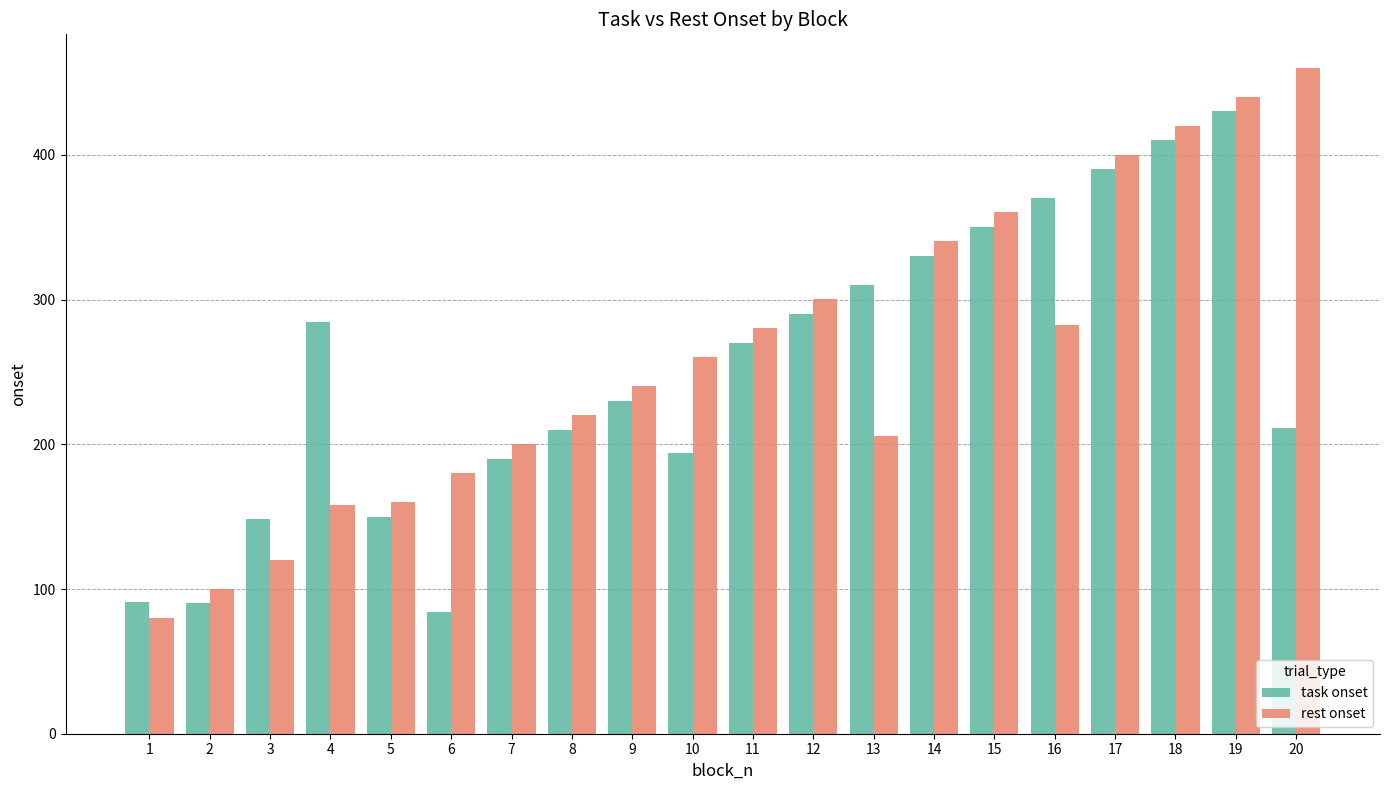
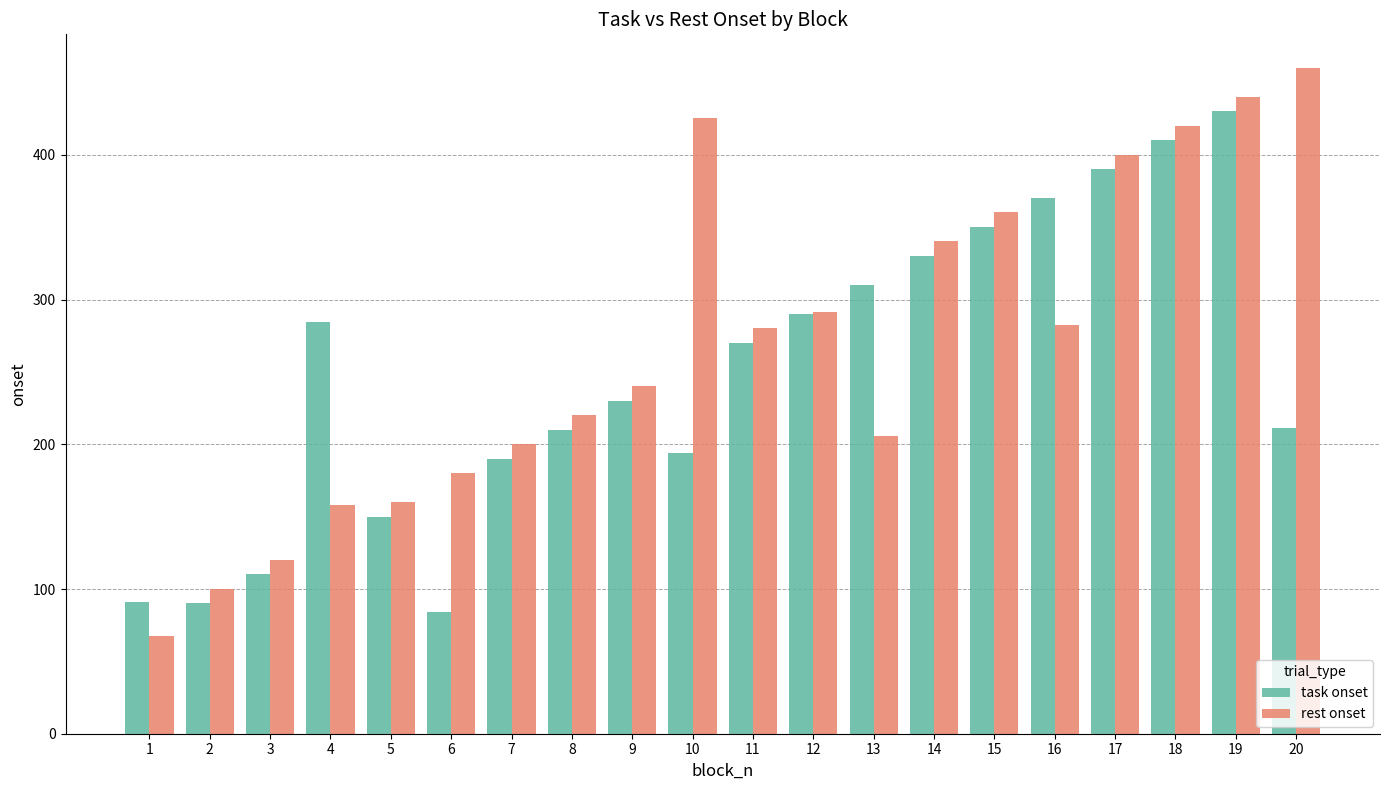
  {
    "task onset": {
      "1": 91,
      "2": 90,
-     "3": 149,
+     "3": 110,
      "4": 284,
      "5": 150,
      "6": 84,
      "7": 190,
      "8": 210,
      "9": 230,
      "10": 194,
      "11": 270,
      "12": 290,
      "13": 310,
      "14": 330,
      "15": 350,
      "16": 370,
      "17": 390,
      "18": 410,
      "19": 430,
      "20": 211
    },
    "rest onset": {
-     "1": 80,
+     "1": 68,
      "2": 100,
      "3": 120,
      "4": 158,
      "5": 160,
      "6": 180,
      "7": 200,
      "8": 220,
      "9": 240,
-     "10": 260,
+     "10": 426,
      "11": 280,
-     "12": 300,
+     "12": 291,
      "13": 205,
      "14": 340,
      "15": 360,
      "16": 282,
      "17": 400,
      "18": 420,
      "19": 440,
      "20": 460
    }
  }
